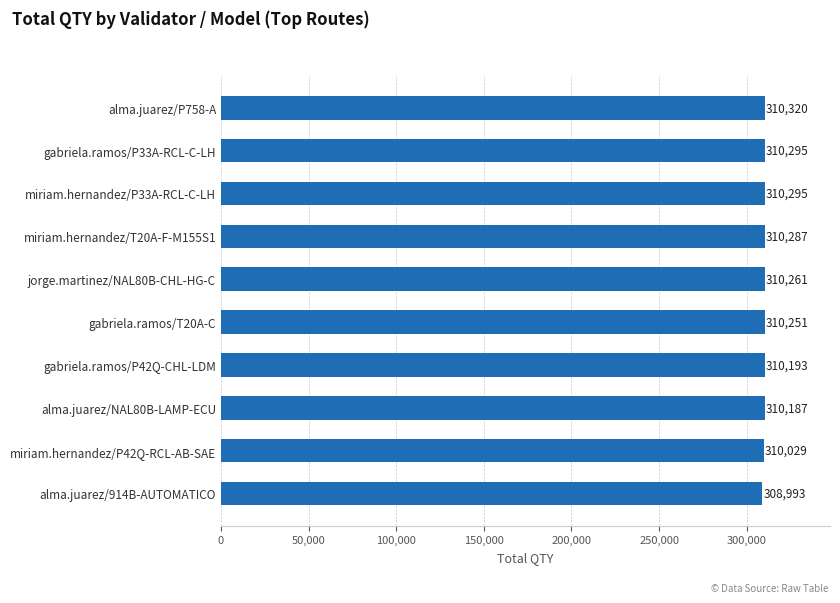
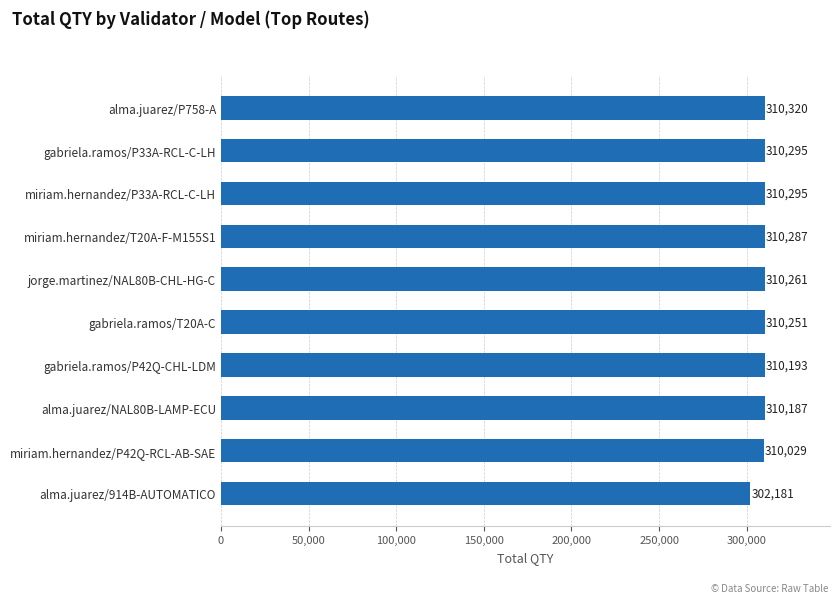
  {
    "alma.juarez/P758-A": "310,320",
    "gabriela.ramos/P33A-RCL-C-LH": "310,295",
    "miriam.hernandez/P33A-RCL-C-LH": "310,295",
    "miriam.hernandez/T20A-F-M155S1": "310,287",
    "jorge.martinez/NAL80B-CHL-HG-C": "310,261",
    "gabriela.ramos/T20A-C": "310,251",
    "gabriela.ramos/P42Q-CHL-LDM": "310,193",
    "alma.juarez/NAL80B-LAMP-ECU": "310,187",
    "miriam.hernandez/P42Q-RCL-AB-SAE": "310,029",
-   "alma.juarez/914B-AUTOMATICO": "308,993"
+   "alma.juarez/914B-AUTOMATICO": "302,181"
  }
